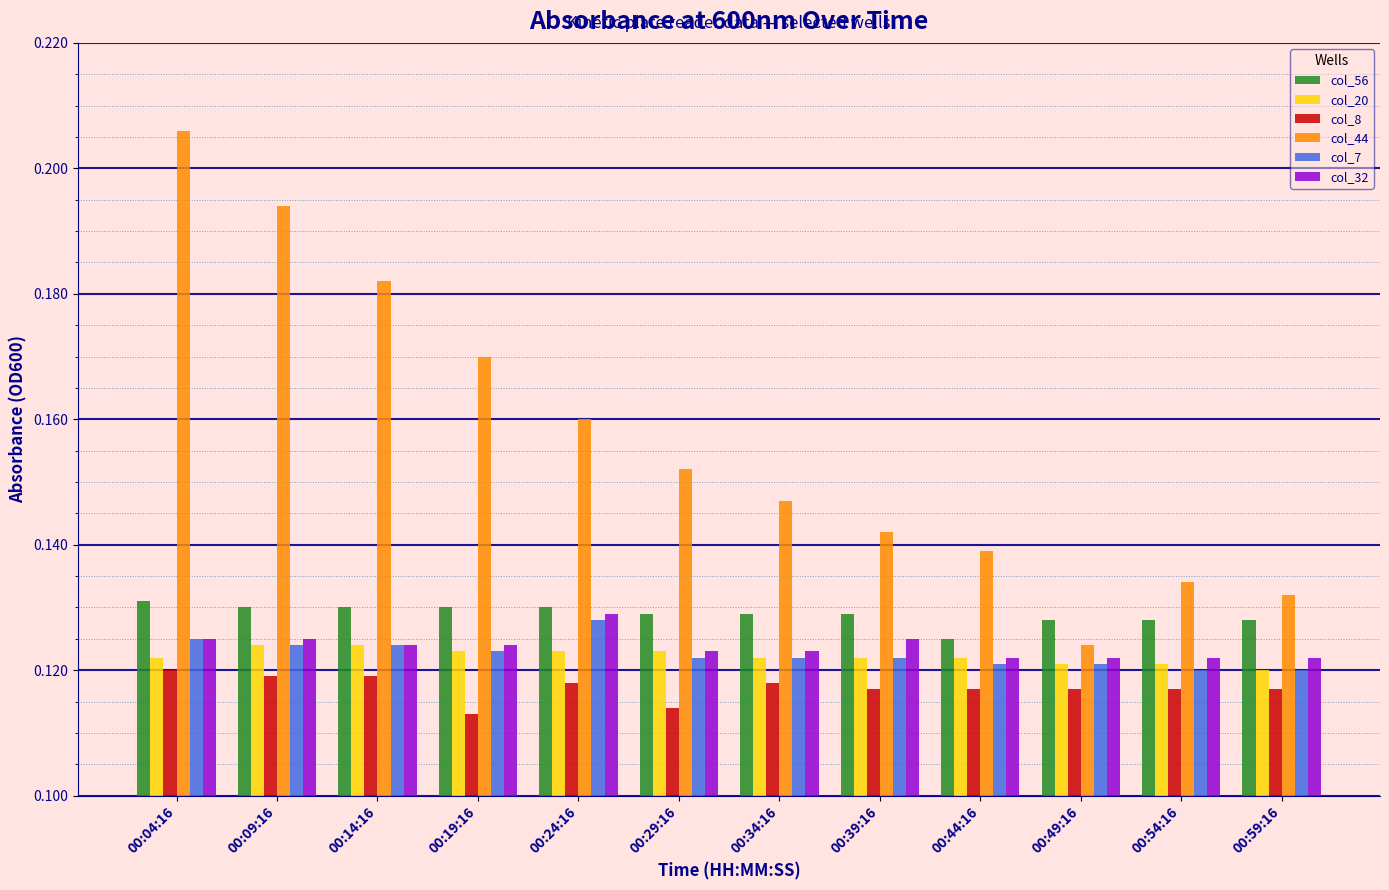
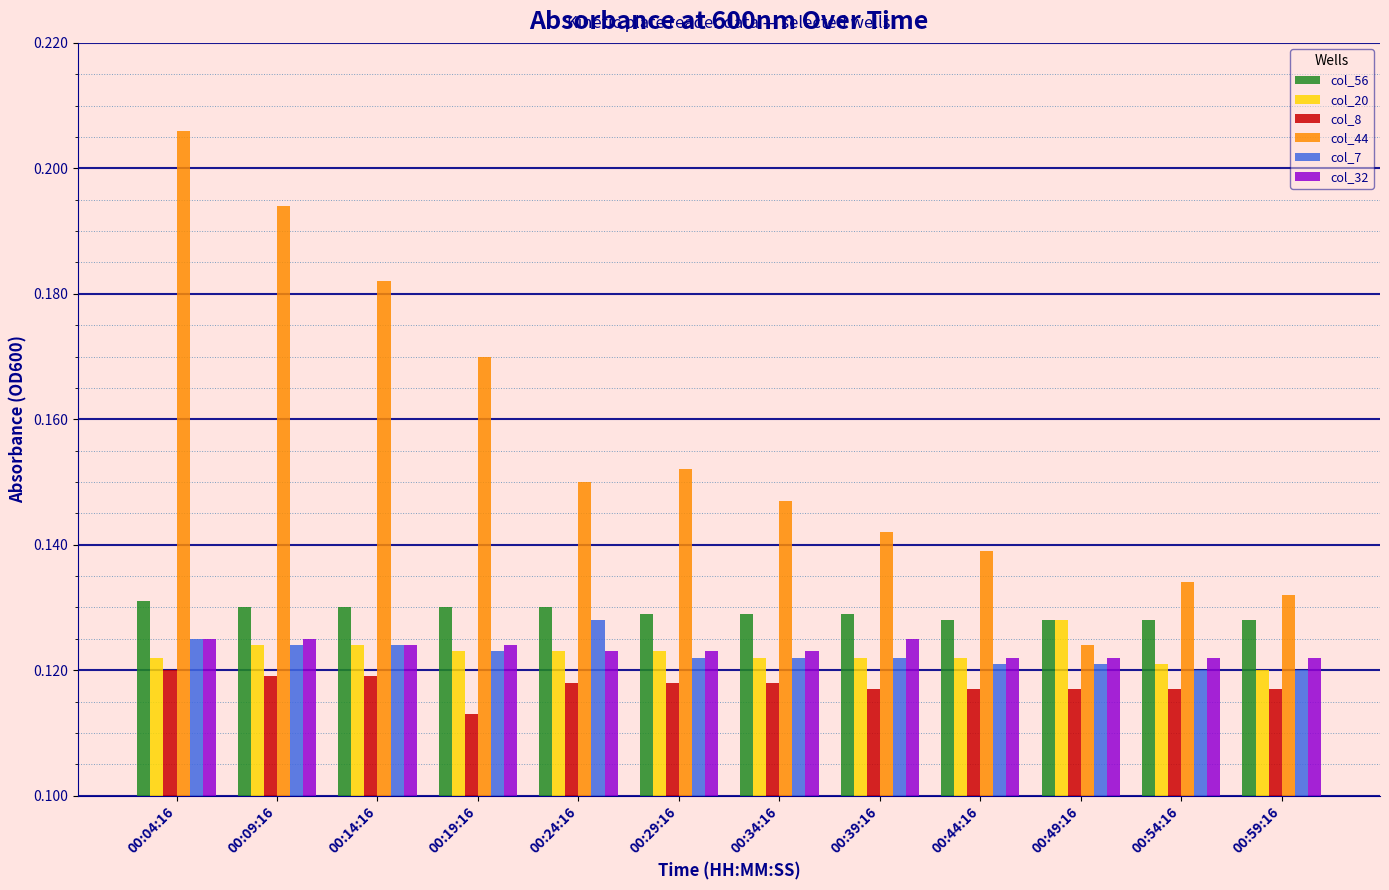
  {
    "col_56": {
      "00:04:16": 0.131,
      "00:09:16": 0.130,
      "00:14:16": 0.130,
      "00:19:16": 0.130,
      "00:24:16": 0.130,
      "00:29:16": 0.129,
      "00:34:16": 0.129,
      "00:39:16": 0.129,
-     "00:44:16": 0.125,
+     "00:44:16": 0.128,
      "00:49:16": 0.128,
      "00:54:16": 0.128,
      "00:59:16": 0.128
    },
    "col_20": {
      "00:04:16": 0.122,
      "00:09:16": 0.124,
      "00:14:16": 0.124,
      "00:19:16": 0.123,
      "00:24:16": 0.123,
      "00:29:16": 0.123,
      "00:34:16": 0.122,
      "00:39:16": 0.122,
      "00:44:16": 0.122,
-     "00:49:16": 0.121,
+     "00:49:16": 0.128,
      "00:54:16": 0.121,
      "00:59:16": 0.120
    },
    "col_8": {
      "00:04:16": 0.120,
      "00:09:16": 0.119,
      "00:14:16": 0.119,
      "00:19:16": 0.113,
      "00:24:16": 0.118,
-     "00:29:16": 0.114,
+     "00:29:16": 0.118,
      "00:34:16": 0.118,
      "00:39:16": 0.117,
      "00:44:16": 0.117,
      "00:49:16": 0.117,
      "00:54:16": 0.117,
      "00:59:16": 0.117
    },
    "col_44": {
      "00:04:16": 0.206,
      "00:09:16": 0.194,
      "00:14:16": 0.182,
      "00:19:16": 0.17,
-     "00:24:16": 0.16,
+     "00:24:16": 0.15,
      "00:29:16": 0.152,
      "00:34:16": 0.147,
      "00:39:16": 0.142,
      "00:44:16": 0.139,
      "00:49:16": 0.124,
      "00:54:16": 0.134,
      "00:59:16": 0.132
    },
    "col_7": {
      "00:04:16": 0.125,
      "00:09:16": 0.124,
      "00:14:16": 0.124,
      "00:19:16": 0.123,
      "00:24:16": 0.128,
      "00:29:16": 0.122,
      "00:34:16": 0.122,
      "00:39:16": 0.122,
      "00:44:16": 0.121,
      "00:49:16": 0.121,
      "00:54:16": 0.120,
      "00:59:16": 0.120
    },
    "col_32": {
      "00:04:16": 0.125,
      "00:09:16": 0.125,
      "00:14:16": 0.124,
      "00:19:16": 0.124,
-     "00:24:16": 0.129,
+     "00:24:16": 0.123,
      "00:29:16": 0.123,
      "00:34:16": 0.123,
      "00:39:16": 0.125,
      "00:44:16": 0.122,
      "00:49:16": 0.122,
      "00:54:16": 0.122,
      "00:59:16": 0.122
    }
  }
